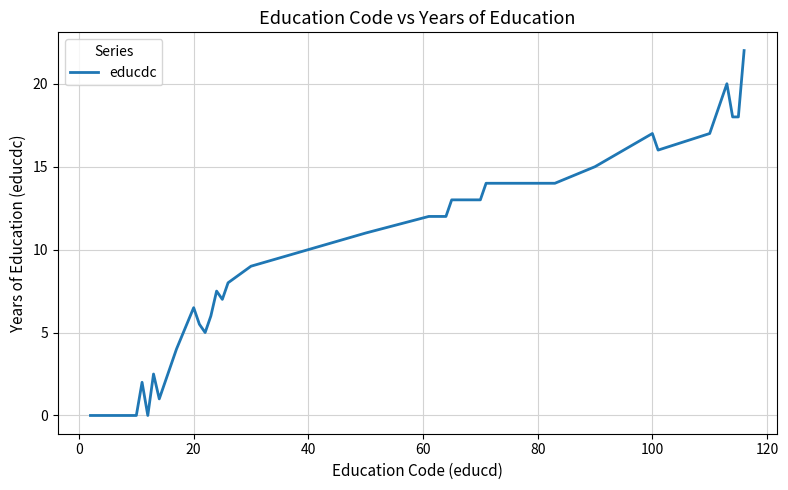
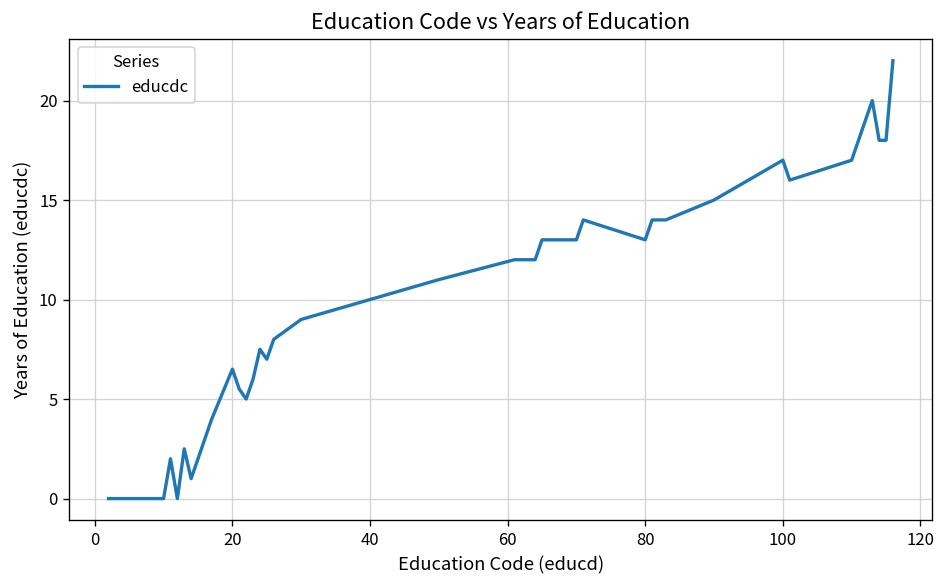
  {
    "20": 6.5,
    "40": 10,
-   "80": 14,
+   "80": 13,
    "100": 17
  }
